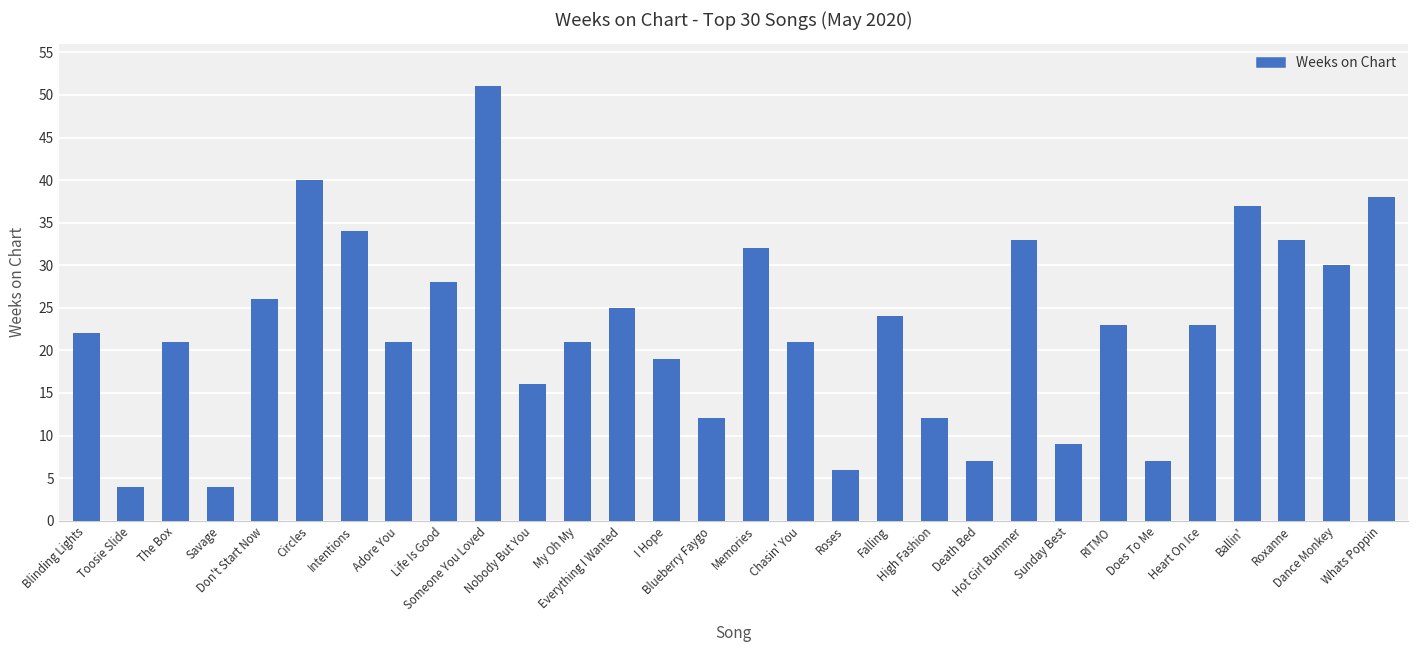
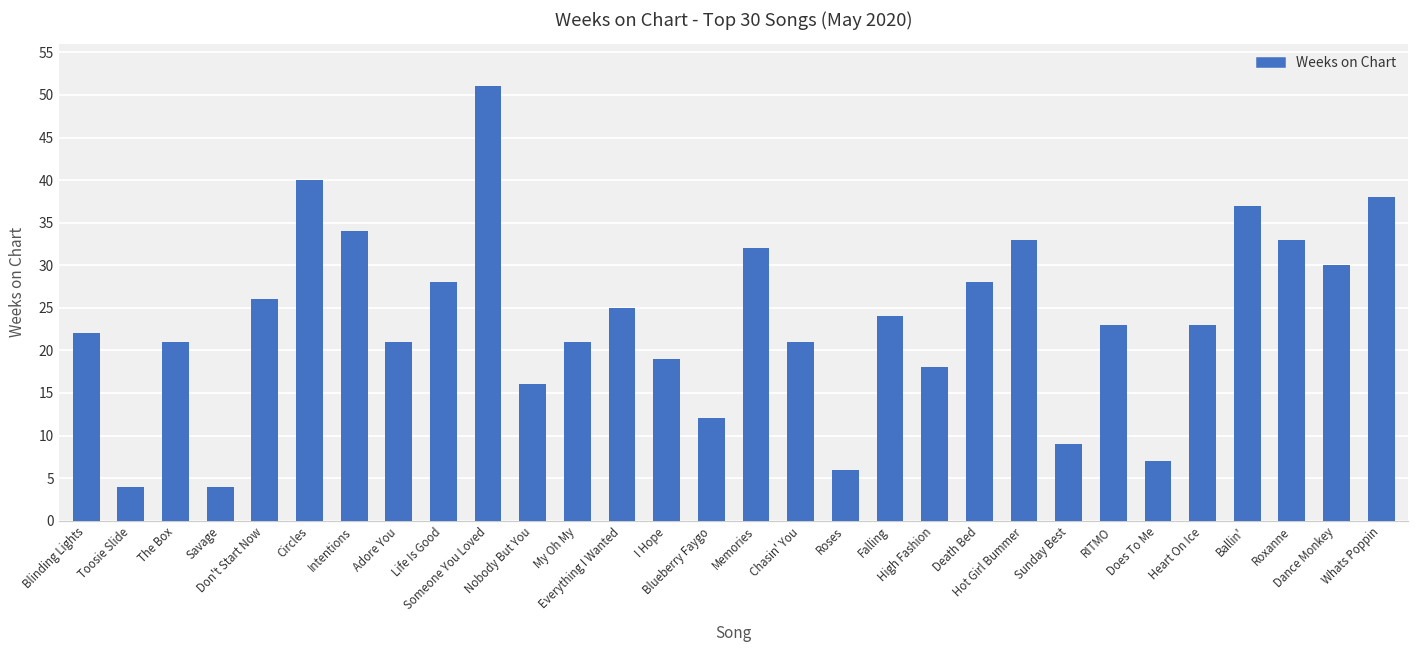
  {
    "Blinding Lights": 22,
    "Toosie Slide": 4,
    "The Box": 21,
    "Savage": 4,
    "Don't Start Now": 26,
    "Circles": 40,
    "Intentions": 34,
    "Adore You": 21,
    "Life Is Good": 28,
    "Someone You Loved": 51,
    "Nobody But You": 16,
    "My Oh My": 21,
    "Everything I Wanted": 25,
    "I Hope": 19,
    "Blueberry Faygo": 12,
    "Memories": 32,
    "Chasin' You": 21,
    "Roses": 6,
    "Falling": 24,
-   "High Fashion": 12,
-   "Death Bed": 7,
+   "High Fashion": 18,
+   "Death Bed": 28,
    "Hot Girl Bummer": 33,
    "Sunday Best": 9,
    "RITMO": 23,
    "Does To Me": 7,
    "Heart On Ice": 23,
    "Ballin'": 37,
    "Roxanne": 33,
    "Dance Monkey": 30,
    "Whats Poppin": 38
  }
